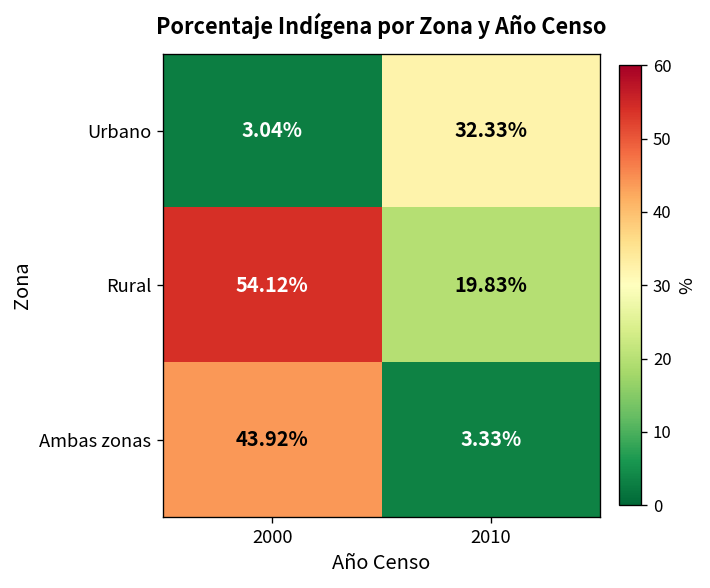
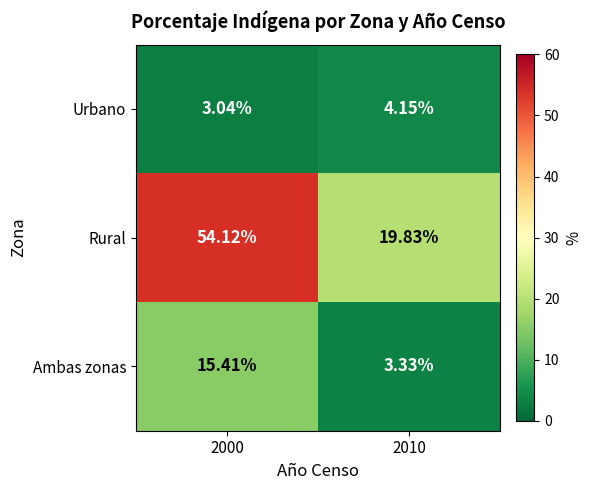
  {
    "Urbano": {
      "2000": "3.04%",
-     "2010": "32.33%"
+     "2010": "4.15%"
    },
    "Rural": {
      "2000": "54.12%",
      "2010": "19.83%"
    },
    "Ambas zonas": {
-     "2000": "43.92%",
+     "2000": "15.41%",
      "2010": "3.33%"
    }
  }
